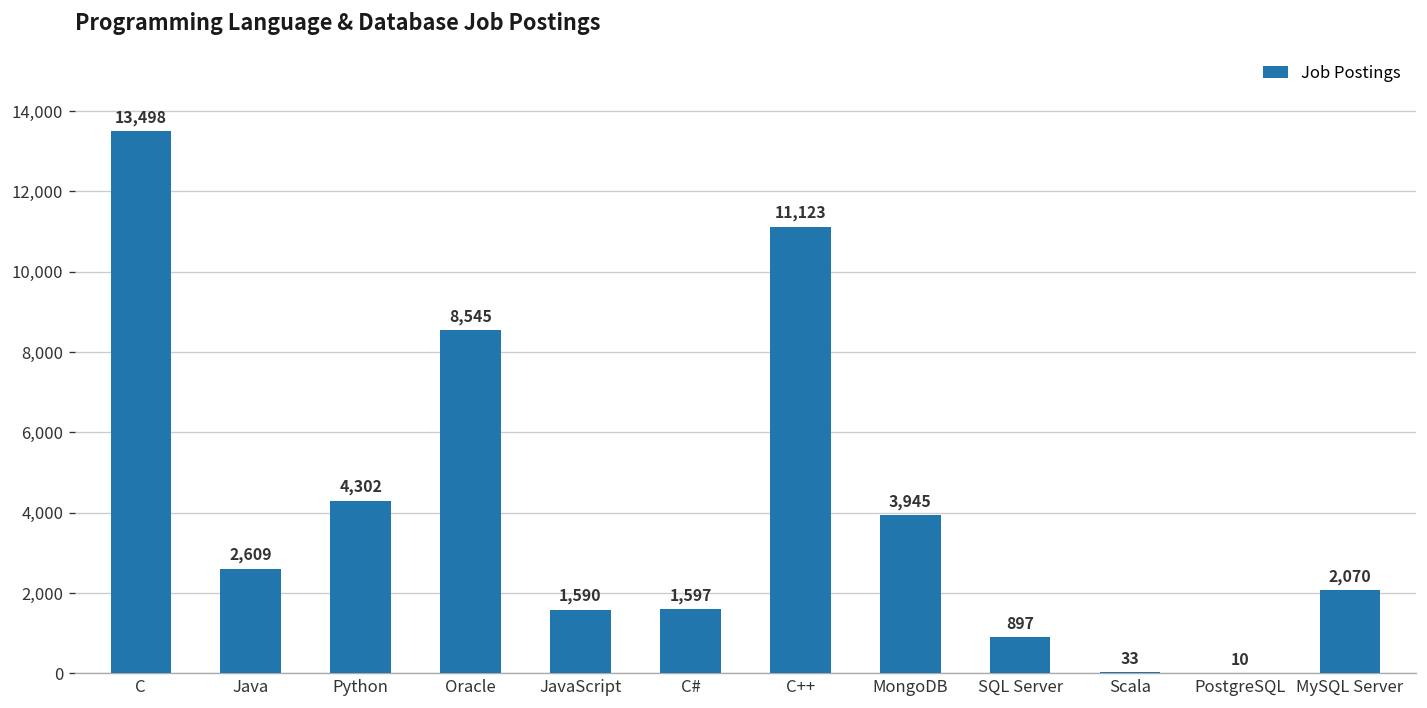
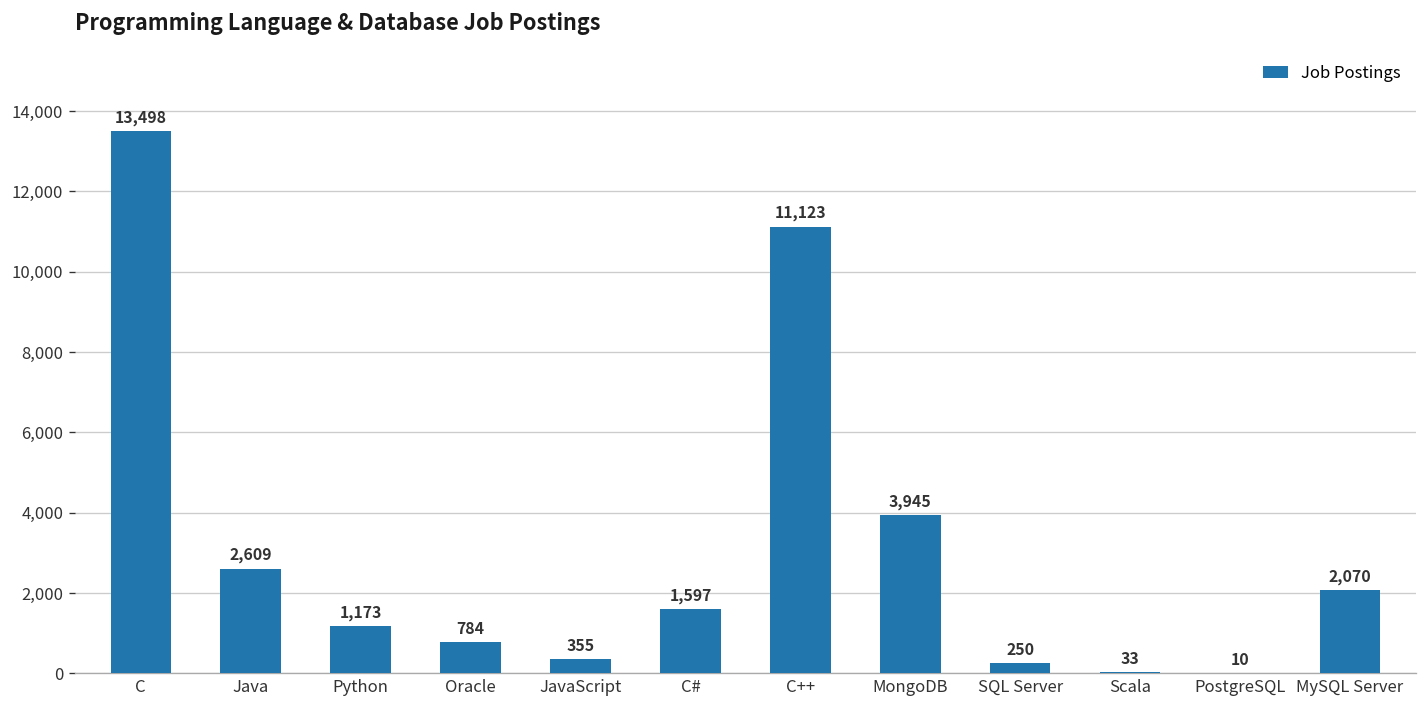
  {
    "C": "13,498",
    "Java": "2,609",
-   "Python": "4,302",
-   "Oracle": "8,545",
-   "JavaScript": "1,590",
+   "Python": "1,173",
+   "Oracle": "784",
+   "JavaScript": "355",
    "C#": "1,597",
    "C++": "11,123",
    "MongoDB": "3,945",
-   "SQL Server": "897",
+   "SQL Server": "250",
    "Scala": "33",
    "PostgreSQL": "10",
    "MySQL Server": "2,070"
  }
